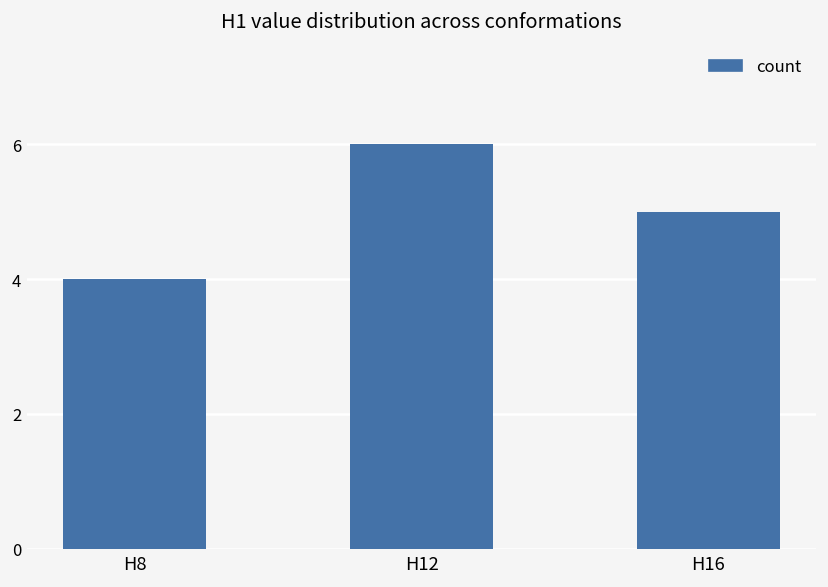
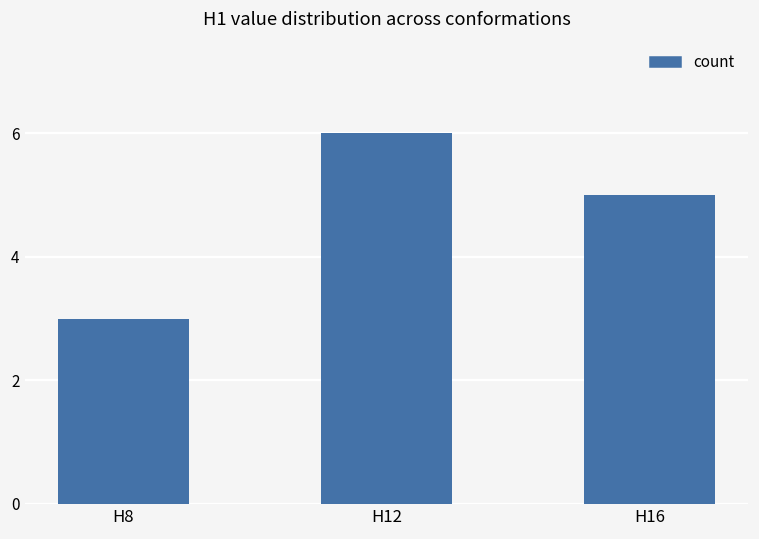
  {
-   "H8": 4,
+   "H8": 3,
    "H12": 6,
    "H16": 5
  }
